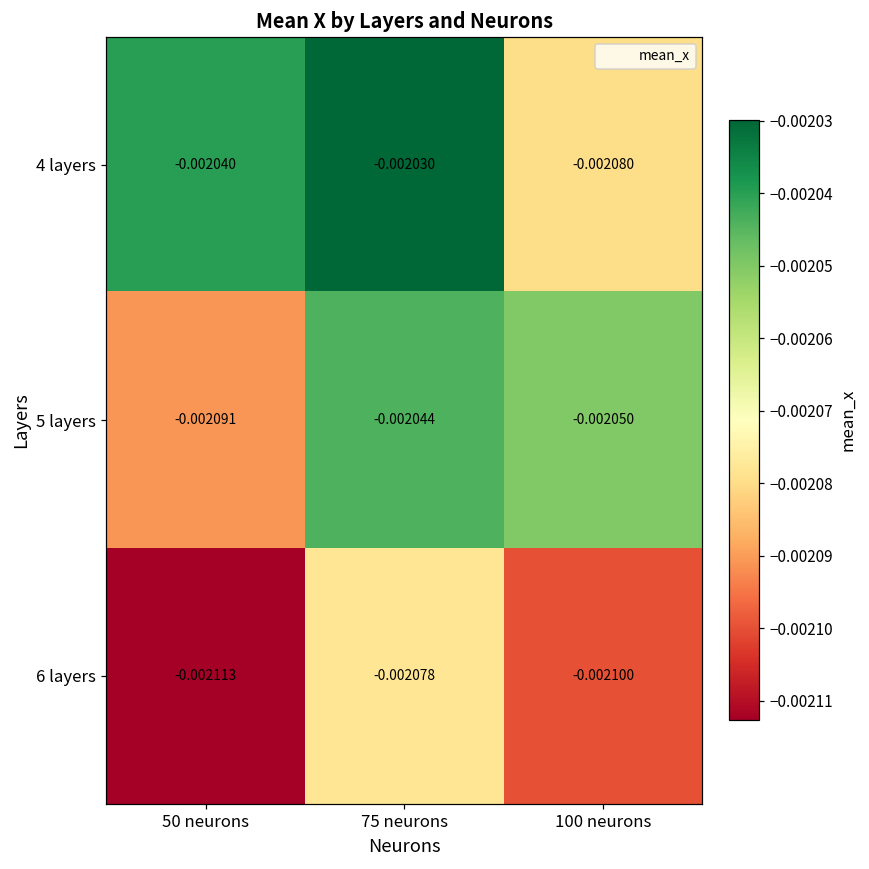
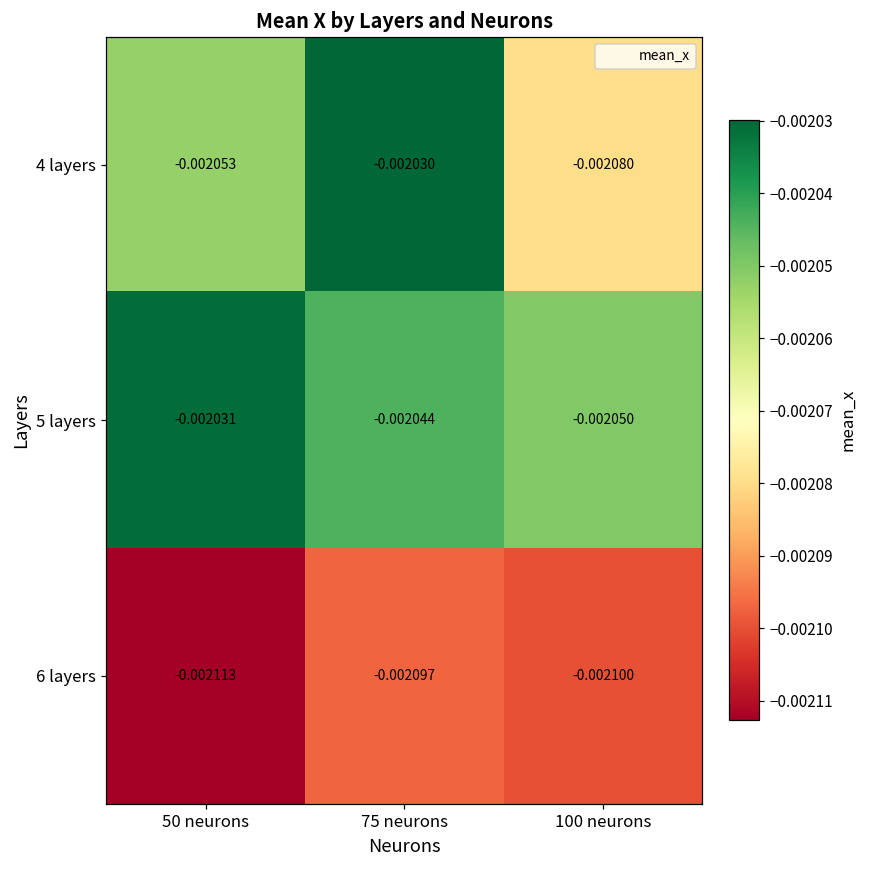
  {
    "4 layers": {
-     "50 neurons": -0.002040,
+     "50 neurons": -0.002053,
      "75 neurons": -0.002030,
      "100 neurons": -0.002080
    },
    "5 layers": {
-     "50 neurons": -0.002091,
+     "50 neurons": -0.002031,
      "75 neurons": -0.002044,
      "100 neurons": -0.002050
    },
    "6 layers": {
      "50 neurons": -0.002113,
-     "75 neurons": -0.002078,
+     "75 neurons": -0.002097,
      "100 neurons": -0.002100
    }
  }
